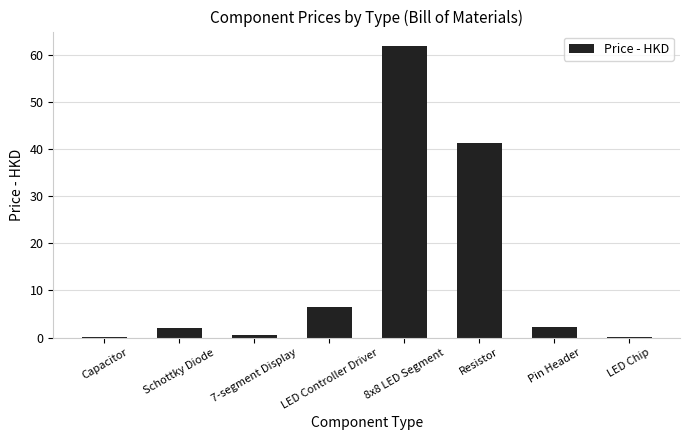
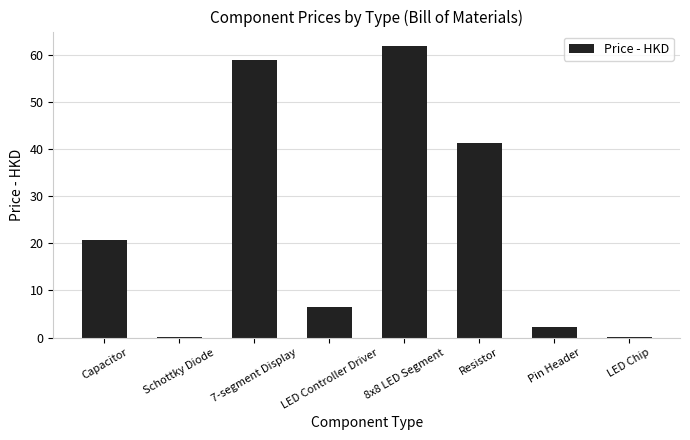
  {
-   "Capacitor": 0,
-   "Schottky Diode": 2,
-   "7-segment Display": 1,
+   "Capacitor": 21,
+   "Schottky Diode": 0,
+   "7-segment Display": 59,
    "LED Controller Driver": 6,
    "8x8 LED Segment": 62,
    "Resistor": 41,
    "Pin Header": 2
  }
